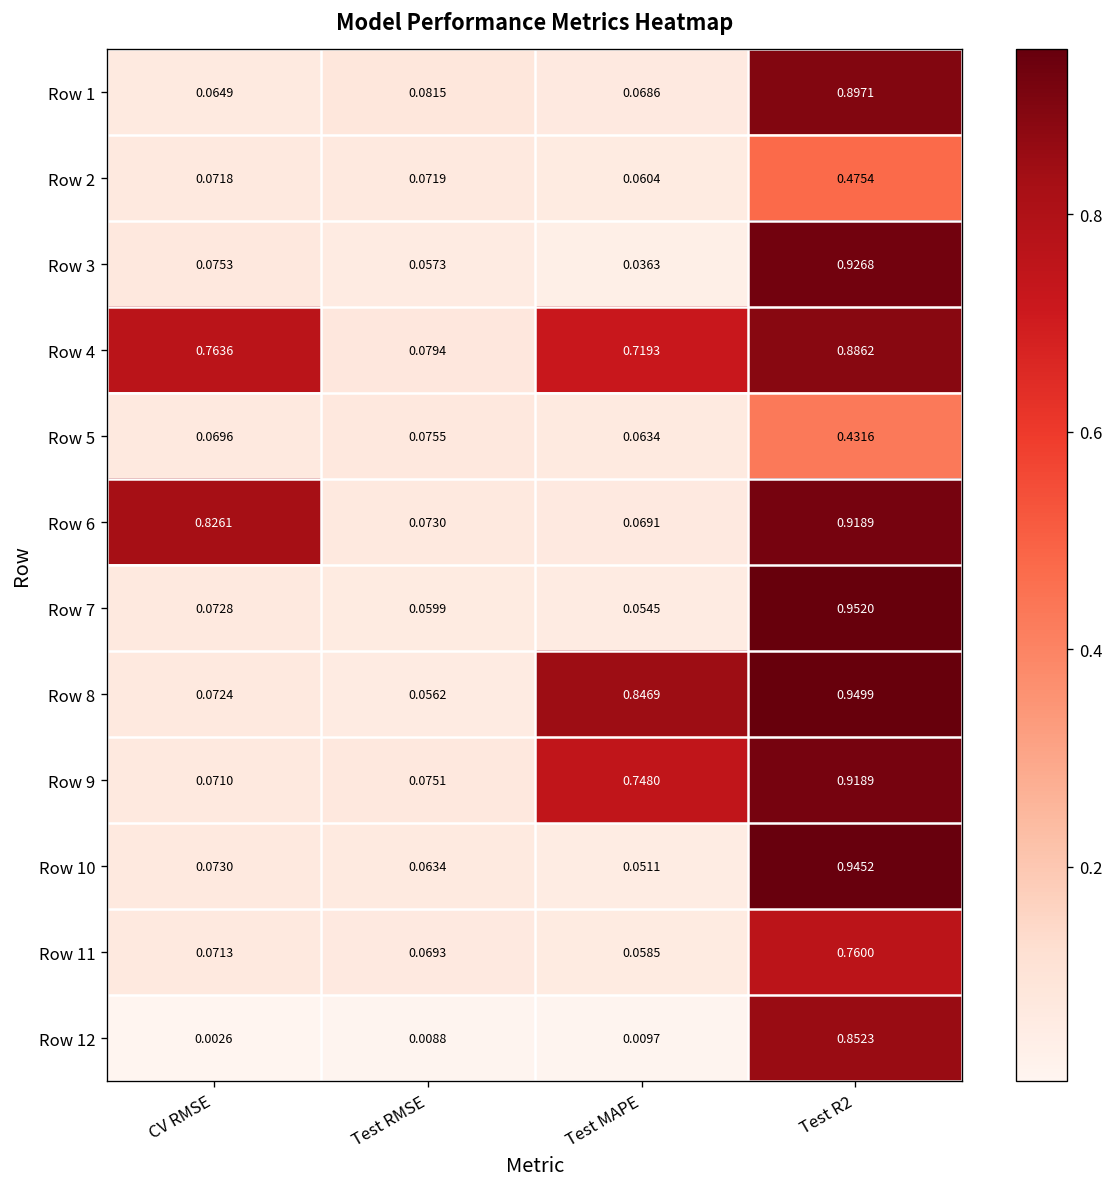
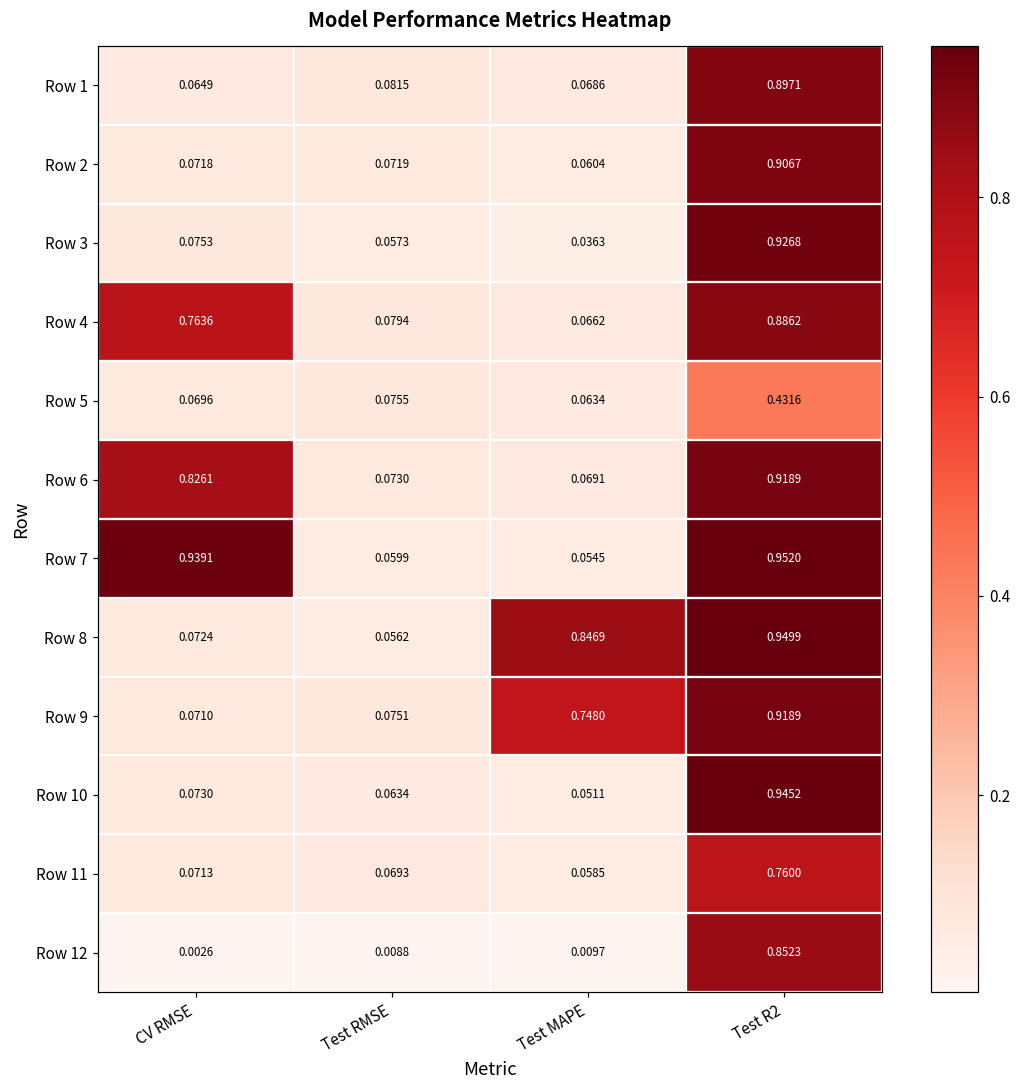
  {
    "Row 1": {
      "CV RMSE": 0.0649,
      "Test RMSE": 0.0815,
      "Test MAPE": 0.0686,
      "Test R2": 0.8971
    },
    "Row 2": {
      "CV RMSE": 0.0718,
      "Test RMSE": 0.0719,
      "Test MAPE": 0.0604,
-     "Test R2": 0.4754
+     "Test R2": 0.9067
    },
    "Row 3": {
      "CV RMSE": 0.0753,
      "Test RMSE": 0.0573,
      "Test MAPE": 0.0363,
      "Test R2": 0.9268
    },
    "Row 4": {
      "CV RMSE": 0.7636,
      "Test RMSE": 0.0794,
-     "Test MAPE": 0.7193,
+     "Test MAPE": 0.0662,
      "Test R2": 0.8862
    },
    "Row 5": {
      "CV RMSE": 0.0696,
      "Test RMSE": 0.0755,
      "Test MAPE": 0.0634,
      "Test R2": 0.4316
    },
    "Row 6": {
      "CV RMSE": 0.8261,
      "Test RMSE": 0.0730,
      "Test MAPE": 0.0691,
      "Test R2": 0.9189
    },
    "Row 7": {
-     "CV RMSE": 0.0728,
+     "CV RMSE": 0.9391,
      "Test RMSE": 0.0599,
      "Test MAPE": 0.0545,
      "Test R2": 0.9520
    },
    "Row 8": {
      "CV RMSE": 0.0724,
      "Test RMSE": 0.0562,
      "Test MAPE": 0.8469,
      "Test R2": 0.9499
    },
    "Row 9": {
      "CV RMSE": 0.0710,
      "Test RMSE": 0.0751,
      "Test MAPE": 0.7480,
      "Test R2": 0.9189
    },
    "Row 10": {
      "CV RMSE": 0.0730,
      "Test RMSE": 0.0634,
      "Test MAPE": 0.0511,
      "Test R2": 0.9452
    },
    "Row 11": {
      "CV RMSE": 0.0713,
      "Test RMSE": 0.0693,
      "Test MAPE": 0.0585,
      "Test R2": 0.7600
    },
    "Row 12": {
      "CV RMSE": 0.0026,
      "Test RMSE": 0.0088,
      "Test MAPE": 0.0097,
      "Test R2": 0.8523
    }
  }
